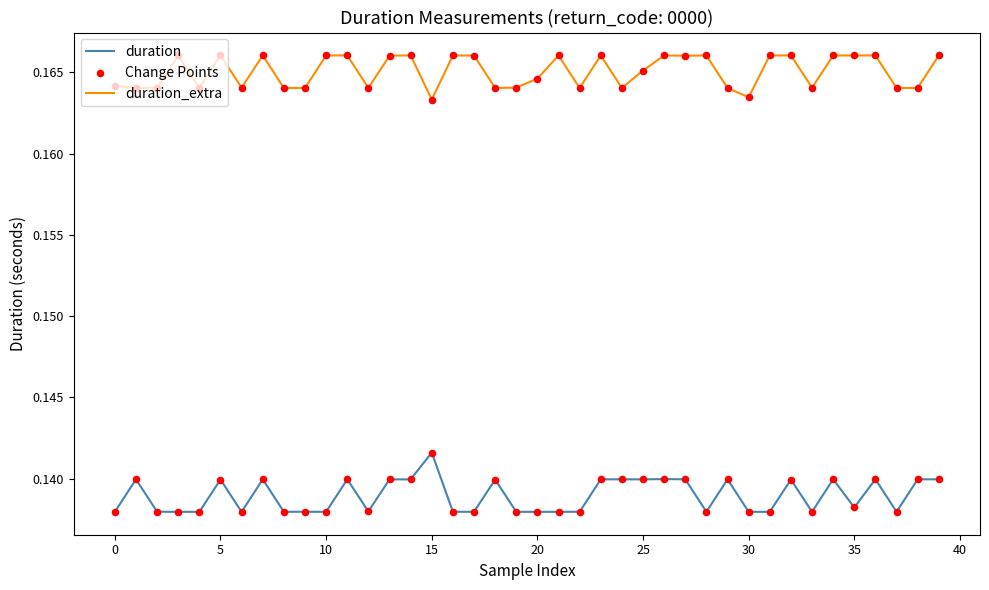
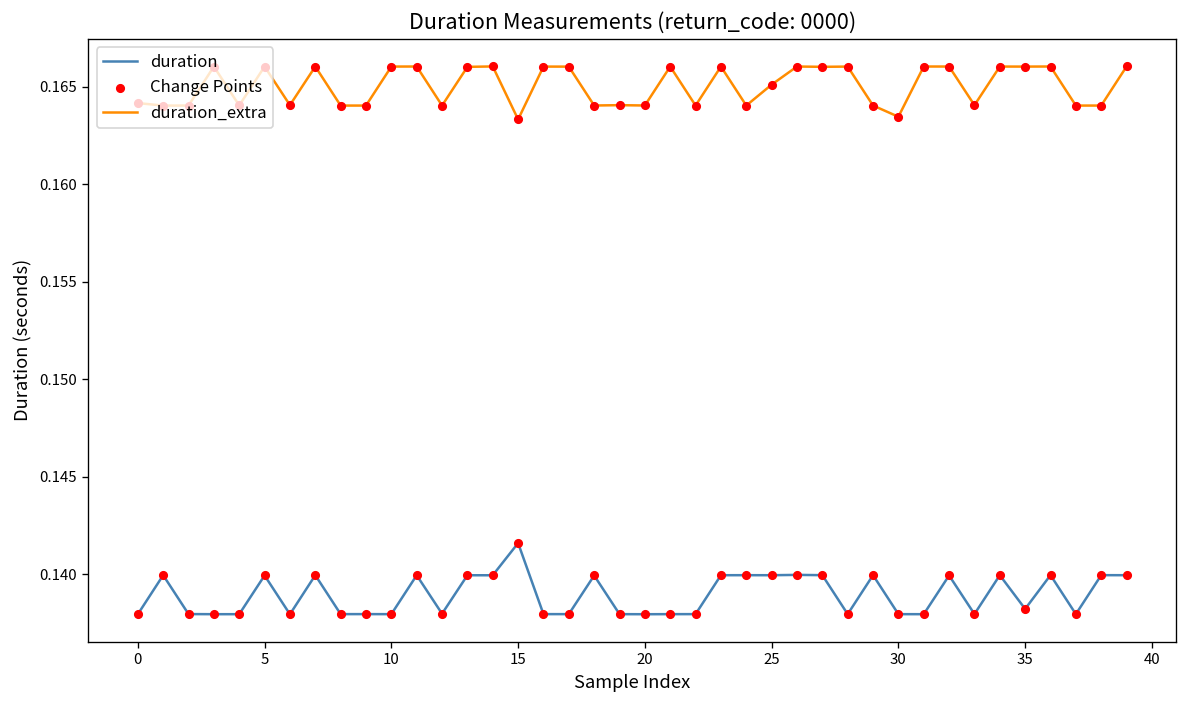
  {
    "Change Points": {
      "0": 0.1380,
      "5": 0.1399,
      "10": 0.1380,
      "15": 0.1416,
      "20": 0.1380,
      "25": 0.1400,
      "30": 0.1380,
      "35": 0.1382
    },
    "duration_extra": {
      "10": 0.1660,
      "15": 0.1633,
-     "20": 0.1646,
+     "20": 0.1640,
      "25": 0.1651,
      "30": 0.1635,
      "35": 0.1660
    }
  }
